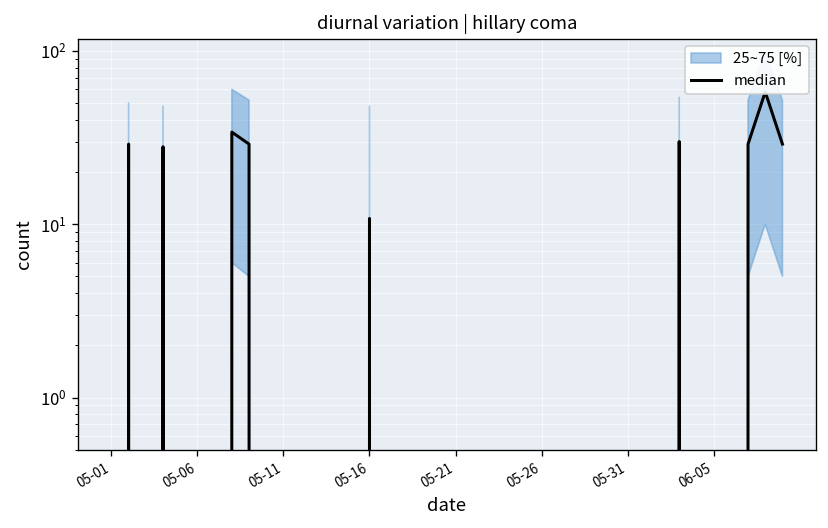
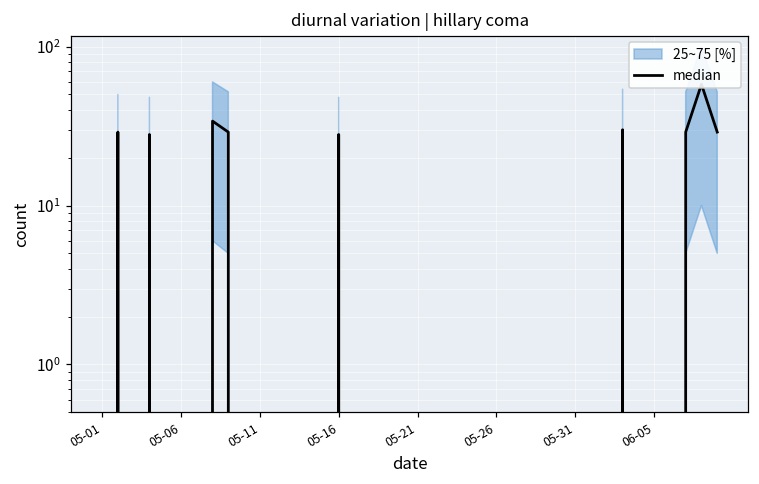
  {
    "median": {
-     "05-16": 11
+     "05-16": 28
    }
  }
